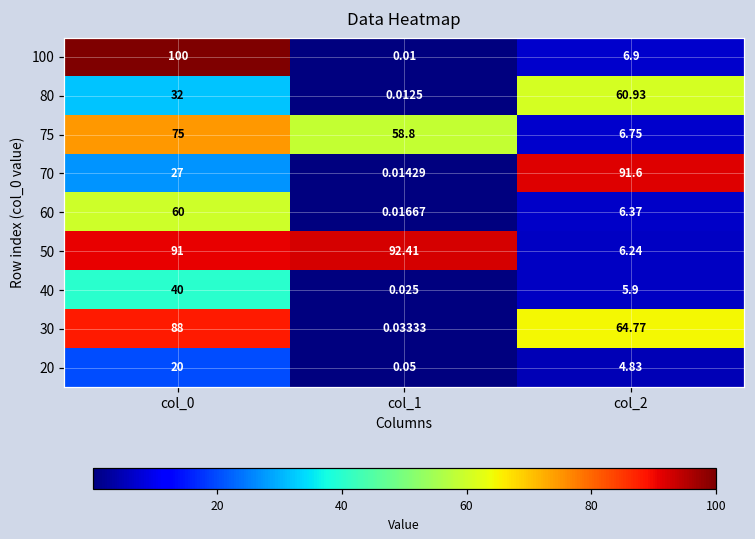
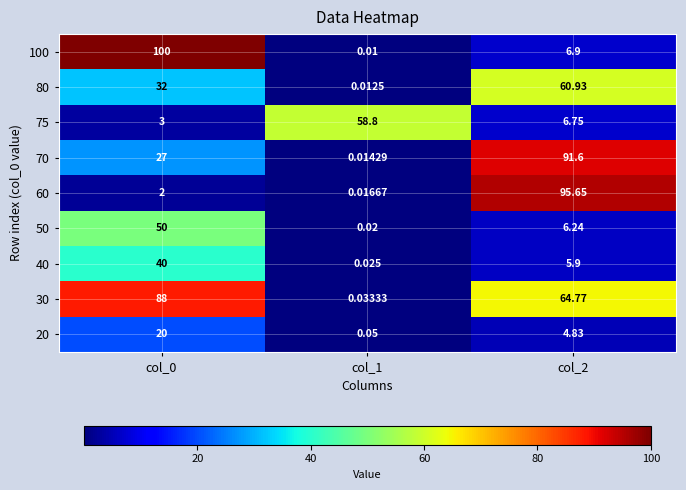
  {
    "100": {
      "col_0": 100,
      "col_1": 0.01,
      "col_2": 6.9
    },
    "80": {
      "col_0": 32,
      "col_1": 0.0125,
      "col_2": 60.93
    },
    "75": {
-     "col_0": 75,
+     "col_0": 3,
      "col_1": 58.8,
      "col_2": 6.75
    },
    "70": {
      "col_0": 27,
      "col_1": 0.01429,
      "col_2": 91.6
    },
    "60": {
-     "col_0": 60,
+     "col_0": 2,
      "col_1": 0.01667,
-     "col_2": 6.37
+     "col_2": 95.65
    },
    "50": {
-     "col_0": 91,
-     "col_1": 92.41,
+     "col_0": 50,
+     "col_1": 0.02,
      "col_2": 6.24
    },
    "40": {
      "col_0": 40,
      "col_1": 0.025,
      "col_2": 5.9
    },
    "30": {
      "col_0": 88,
      "col_1": 0.03333,
      "col_2": 64.77
    },
    "20": {
      "col_0": 20,
      "col_1": 0.05,
      "col_2": 4.83
    }
  }
